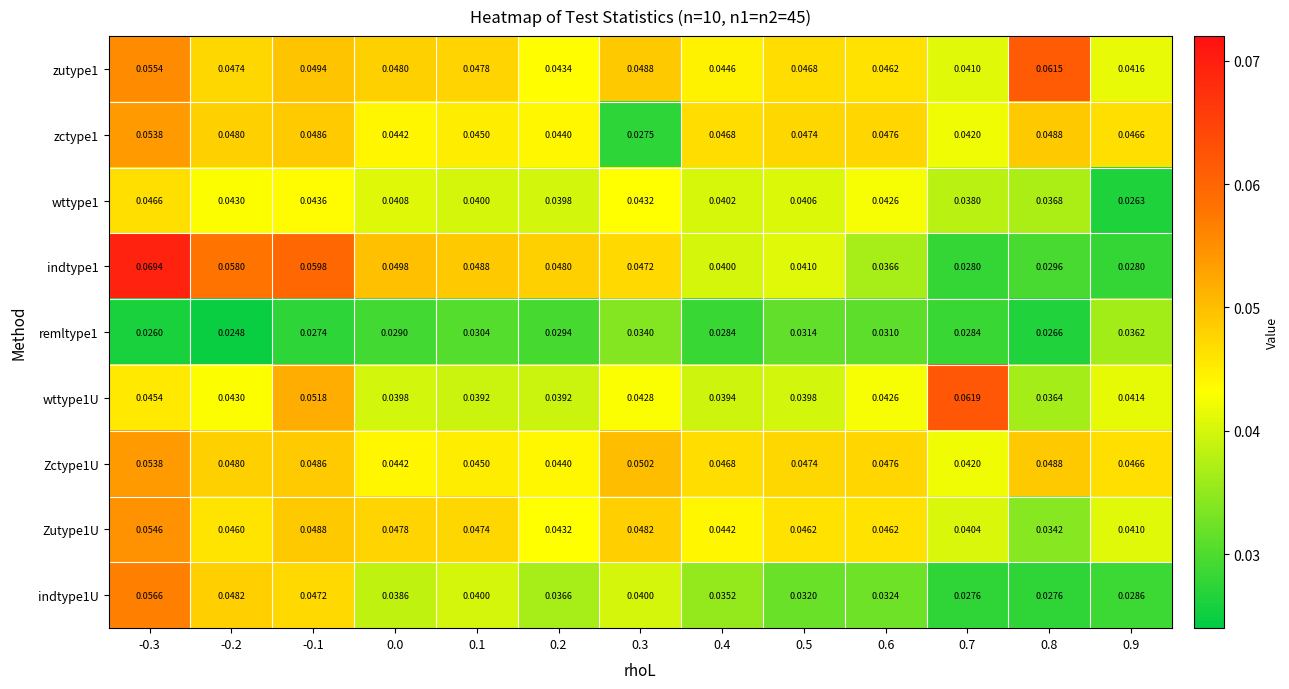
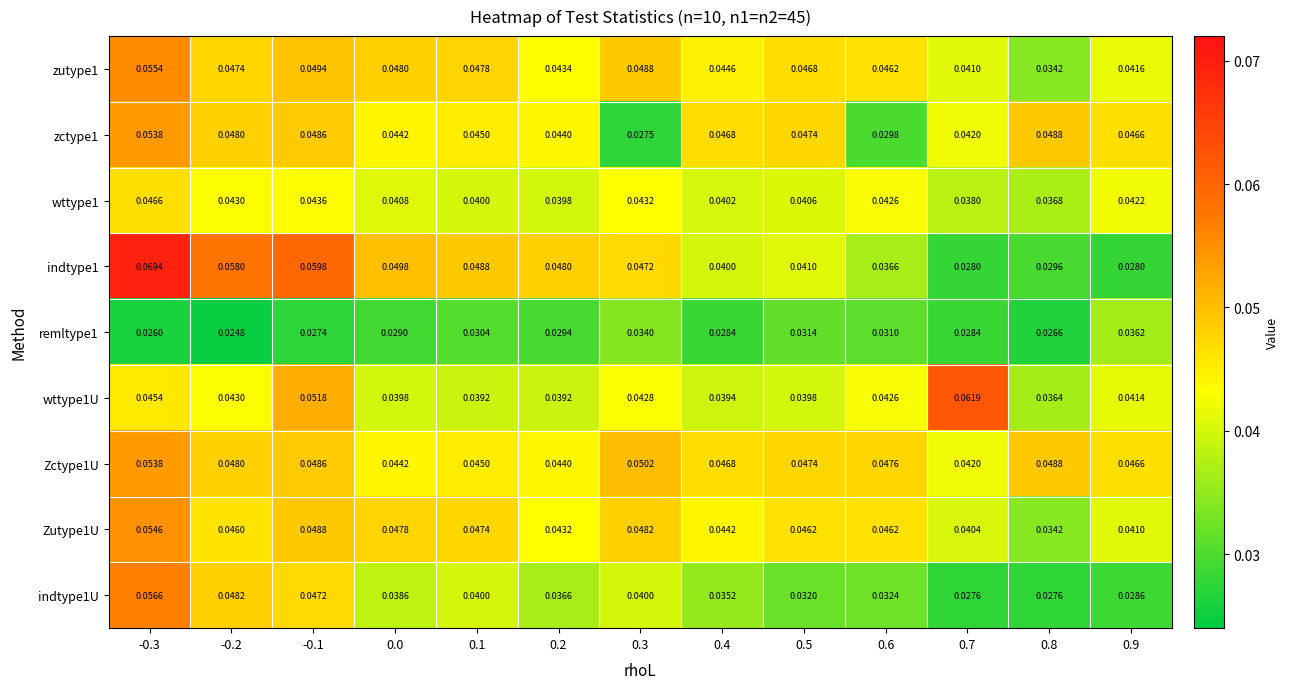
  {
    "zutype1": {
      "-0.3": 0.0554,
      "-0.2": 0.0474,
      "-0.1": 0.0494,
      "0.0": 0.0480,
      "0.1": 0.0478,
      "0.2": 0.0434,
      "0.3": 0.0488,
      "0.4": 0.0446,
      "0.5": 0.0468,
      "0.6": 0.0462,
      "0.7": 0.0410,
-     "0.8": 0.0615,
+     "0.8": 0.0342,
      "0.9": 0.0416
    },
    "zctype1": {
      "-0.3": 0.0538,
      "-0.2": 0.0480,
      "-0.1": 0.0486,
      "0.0": 0.0442,
      "0.1": 0.0450,
      "0.2": 0.0440,
      "0.3": 0.0275,
      "0.4": 0.0468,
      "0.5": 0.0474,
-     "0.6": 0.0476,
+     "0.6": 0.0298,
      "0.7": 0.0420,
      "0.8": 0.0488,
      "0.9": 0.0466
    },
    "wttype1": {
      "-0.3": 0.0466,
      "-0.2": 0.0430,
      "-0.1": 0.0436,
      "0.0": 0.0408,
      "0.1": 0.0400,
      "0.2": 0.0398,
      "0.3": 0.0432,
      "0.4": 0.0402,
      "0.5": 0.0406,
      "0.6": 0.0426,
      "0.7": 0.0380,
      "0.8": 0.0368,
-     "0.9": 0.0263
+     "0.9": 0.0422
    },
    "indtype1": {
      "-0.3": 0.0694,
      "-0.2": 0.0580,
      "-0.1": 0.0598,
      "0.0": 0.0498,
      "0.1": 0.0488,
      "0.2": 0.0480,
      "0.3": 0.0472,
      "0.4": 0.0400,
      "0.5": 0.0410,
      "0.6": 0.0366,
      "0.7": 0.0280,
      "0.8": 0.0296,
      "0.9": 0.0280
    },
    "remltype1": {
      "-0.3": 0.0260,
      "-0.2": 0.0248,
      "-0.1": 0.0274,
      "0.0": 0.0290,
      "0.1": 0.0304,
      "0.2": 0.0294,
      "0.3": 0.0340,
      "0.4": 0.0284,
      "0.5": 0.0314,
      "0.6": 0.0310,
      "0.7": 0.0284,
      "0.8": 0.0266,
      "0.9": 0.0362
    },
    "wttype1U": {
      "-0.3": 0.0454,
      "-0.2": 0.0430,
      "-0.1": 0.0518,
      "0.0": 0.0398,
      "0.1": 0.0392,
      "0.2": 0.0392,
      "0.3": 0.0428,
      "0.4": 0.0394,
      "0.5": 0.0398,
      "0.6": 0.0426,
      "0.7": 0.0619,
      "0.8": 0.0364,
      "0.9": 0.0414
    },
    "Zctype1U": {
      "-0.3": 0.0538,
      "-0.2": 0.0480,
      "-0.1": 0.0486,
      "0.0": 0.0442,
      "0.1": 0.0450,
      "0.2": 0.0440,
      "0.3": 0.0502,
      "0.4": 0.0468,
      "0.5": 0.0474,
      "0.6": 0.0476,
      "0.7": 0.0420,
      "0.8": 0.0488,
      "0.9": 0.0466
    },
    "Zutype1U": {
      "-0.3": 0.0546,
      "-0.2": 0.0460,
      "-0.1": 0.0488,
      "0.0": 0.0478,
      "0.1": 0.0474,
      "0.2": 0.0432,
      "0.3": 0.0482,
      "0.4": 0.0442,
      "0.5": 0.0462,
      "0.6": 0.0462,
      "0.7": 0.0404,
      "0.8": 0.0342,
      "0.9": 0.0410
    },
    "indtype1U": {
      "-0.3": 0.0566,
      "-0.2": 0.0482,
      "-0.1": 0.0472,
      "0.0": 0.0386,
      "0.1": 0.0400,
      "0.2": 0.0366,
      "0.3": 0.0400,
      "0.4": 0.0352,
      "0.5": 0.0320,
      "0.6": 0.0324,
      "0.7": 0.0276,
      "0.8": 0.0276,
      "0.9": 0.0286
    }
  }
